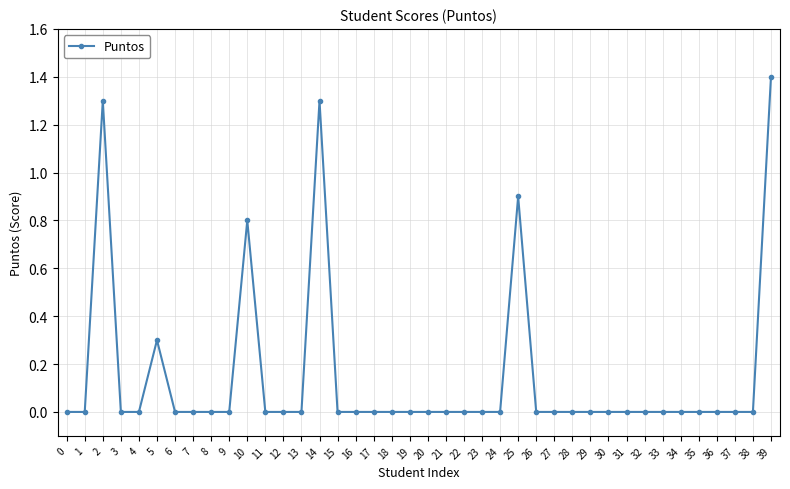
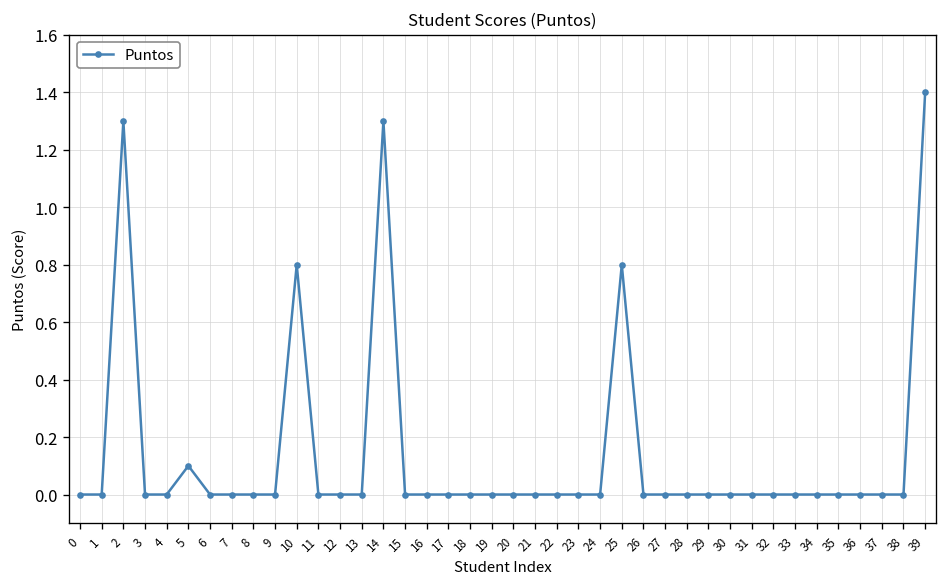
  {
    "0": 0.0,
    "1": 0.0,
    "2": 1.3,
    "3": 0.0,
    "4": 0.0,
-   "5": 0.3,
+   "5": 0.1,
    "6": 0.0,
    "7": 0.0,
    "8": 0.0,
    "9": 0.0,
    "10": 0.8,
    "11": 0.0,
    "12": 0.0,
    "13": 0.0,
    "14": 1.3,
    "15": 0.0,
    "16": 0.0,
    "17": 0.0,
    "18": 0.0,
    "19": 0.0,
    "20": 0.0,
    "21": 0.0,
    "22": 0.0,
    "23": 0.0,
    "24": 0.0,
-   "25": 0.9,
+   "25": 0.8,
    "26": 0.0,
    "27": 0.0,
    "28": 0.0,
    "29": 0.0,
    "30": 0.0,
    "31": 0.0,
    "32": 0.0,
    "33": 0.0,
    "34": 0.0,
    "35": 0.0,
    "36": 0.0,
    "37": 0.0,
    "38": 0.0,
    "39": 1.4
  }
